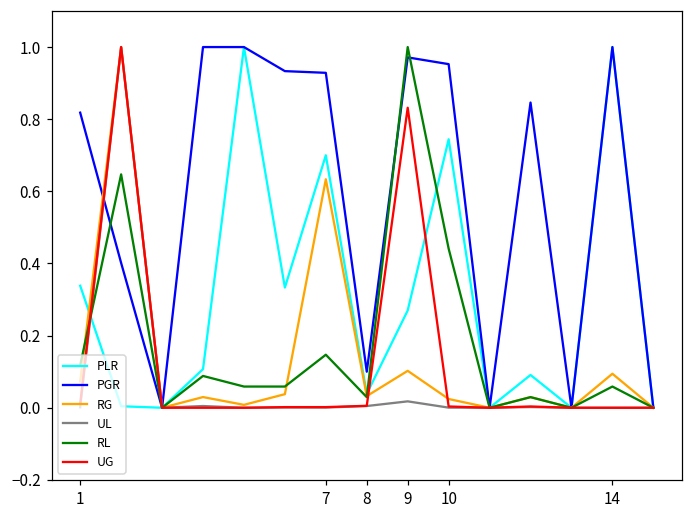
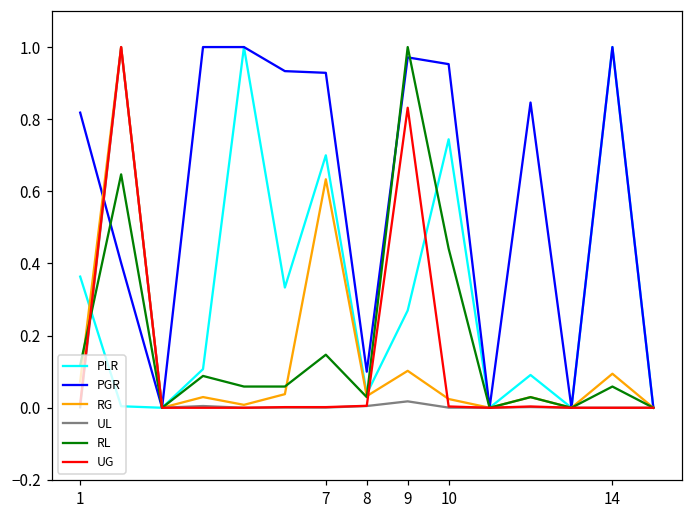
  {
    "PLR": {
-     "1": 0.34,
+     "1": 0.36,
      "7": 0.70,
      "9": 0.27,
      "10": 0.74
    },
    "PGR": {
      "1": 0.82,
      "7": 0.93,
      "8": 0.10,
      "9": 0.97,
      "10": 0.95
    },
    "RG": {
      "7": 0.63,
      "9": 0.10,
      "10": 0.02,
      "14": 0.09
    },
    "UL": {
      "9": 0.02
    },
    "RL": {
      "1": 0.12,
      "7": 0.15,
      "9": 1.00,
      "10": 0.44,
      "14": 0.06
    },
    "UG": {
      "9": 0.83
    }
  }
